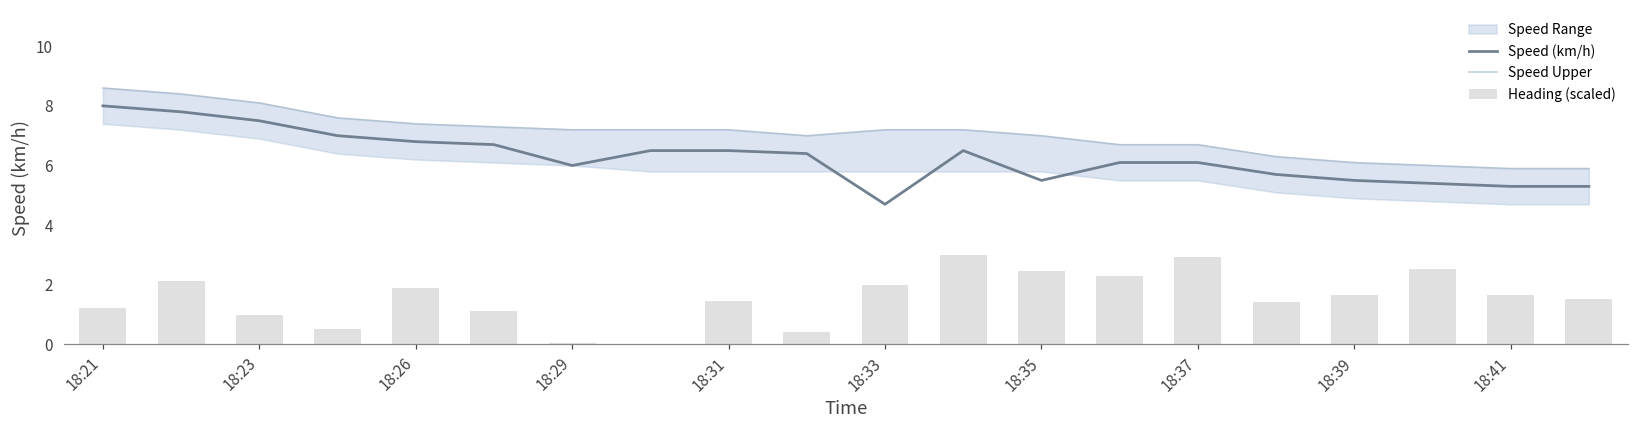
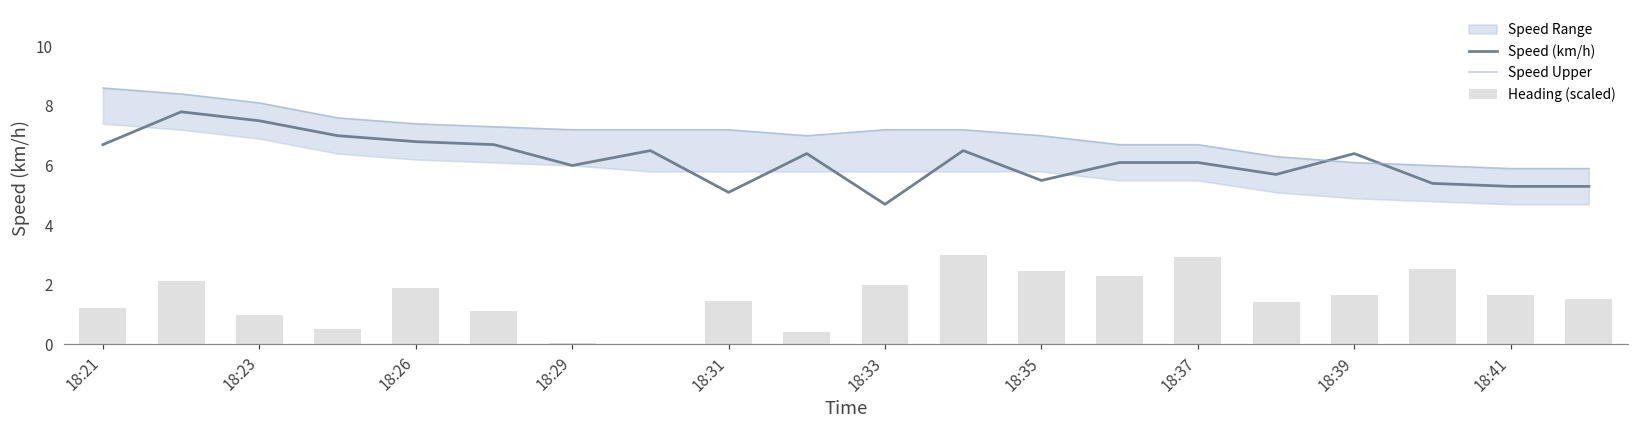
  {
    "Speed (km/h)": {
-     "18:21": 8.0,
+     "18:21": 6.7,
      "18:23": 7.5,
      "18:26": 6.8,
      "18:29": 6.0,
-     "18:31": 6.5,
+     "18:31": 5.1,
      "18:33": 4.7,
      "18:35": 5.5,
      "18:37": 6.1,
-     "18:39": 5.5,
+     "18:39": 6.4,
      "18:41": 5.3
    }
  }
